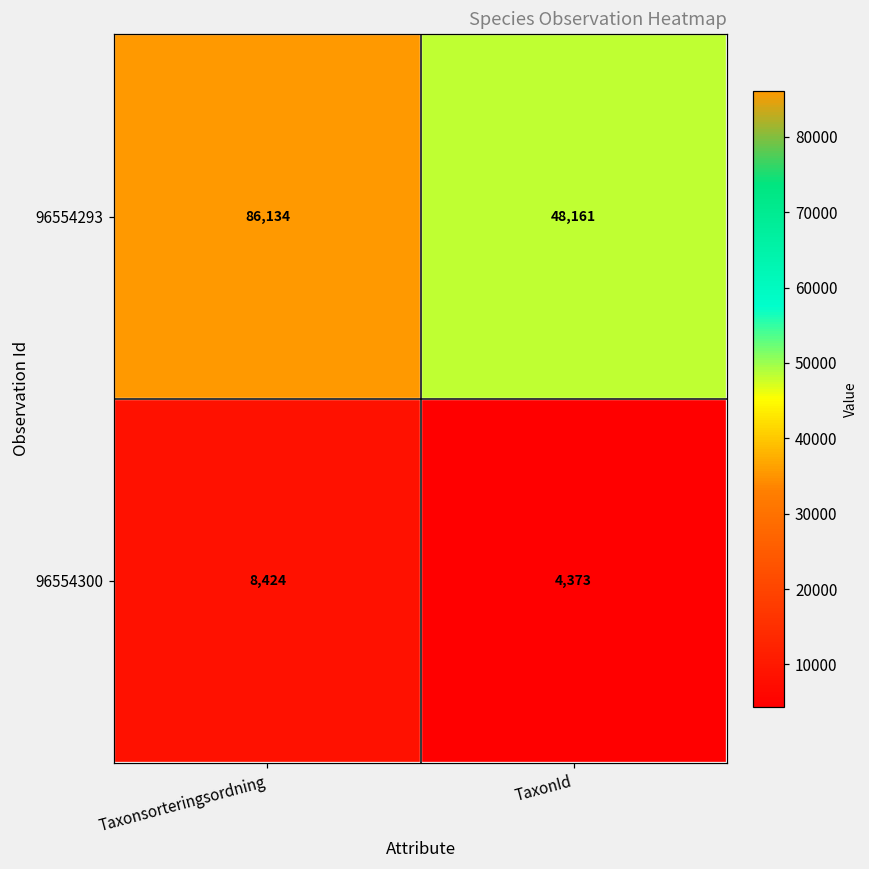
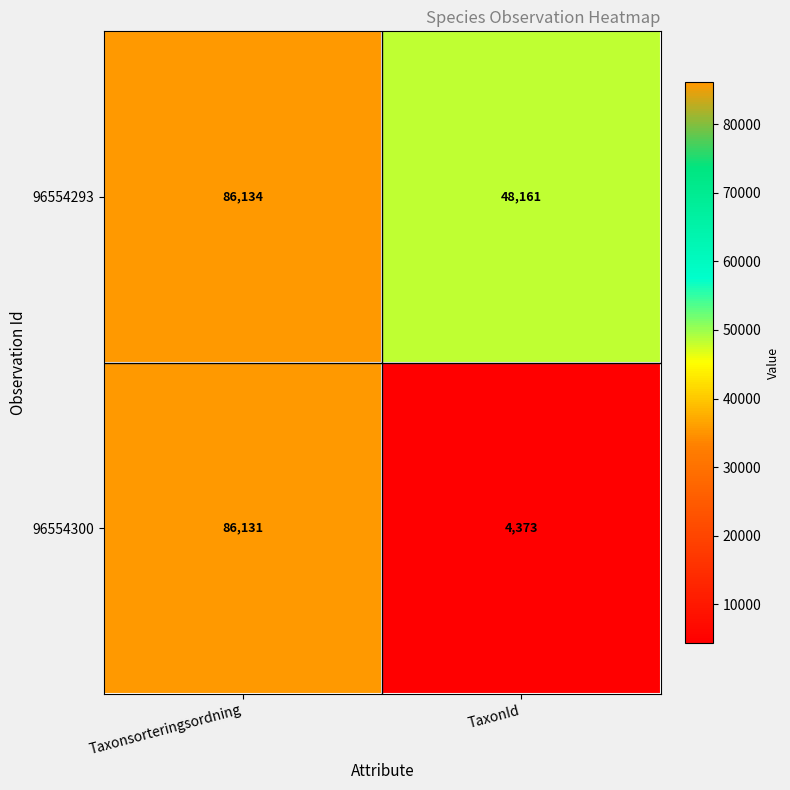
  {
    "96554293": {
      "Taxonsorteringsordning": "86,134",
      "TaxonId": "48,161"
    },
    "96554300": {
-     "Taxonsorteringsordning": "8,424",
+     "Taxonsorteringsordning": "86,131",
      "TaxonId": "4,373"
    }
  }
